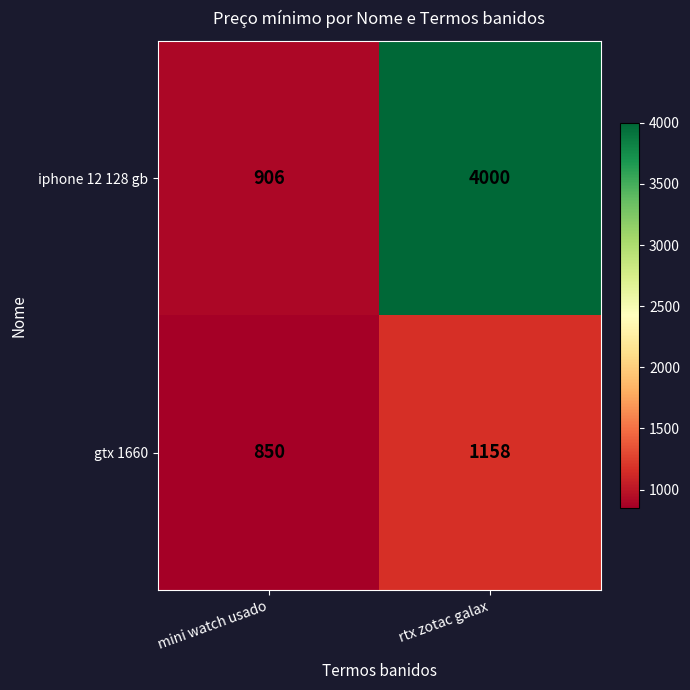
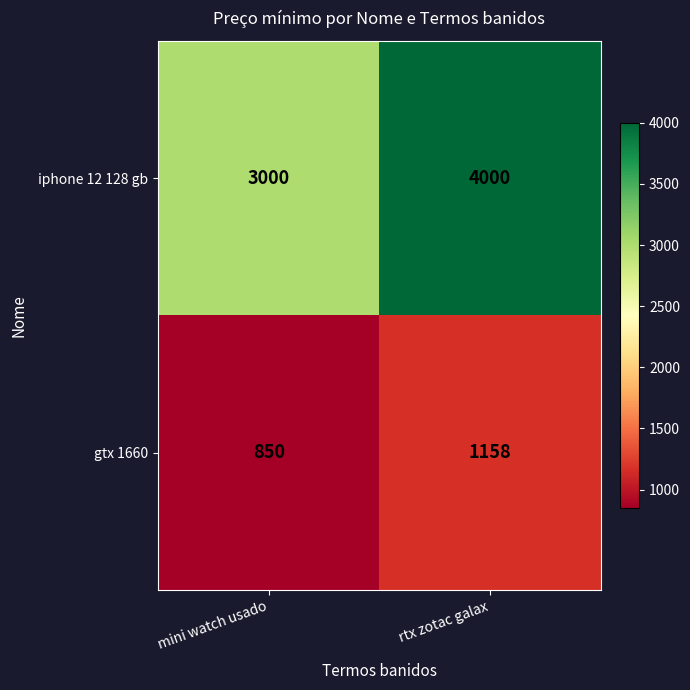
  {
    "iphone 12 128 gb": {
-     "mini watch usado": 906,
+     "mini watch usado": 3000,
      "rtx zotac galax": 4000
    },
    "gtx 1660": {
      "mini watch usado": 850,
      "rtx zotac galax": 1158
    }
  }
